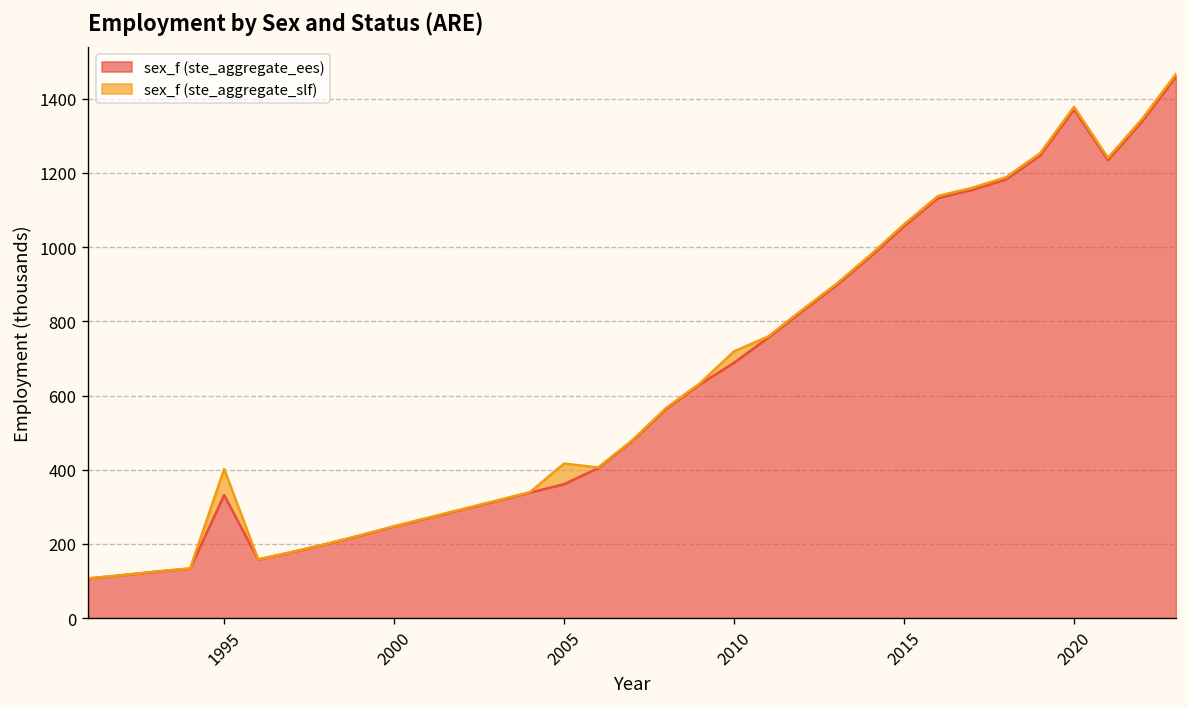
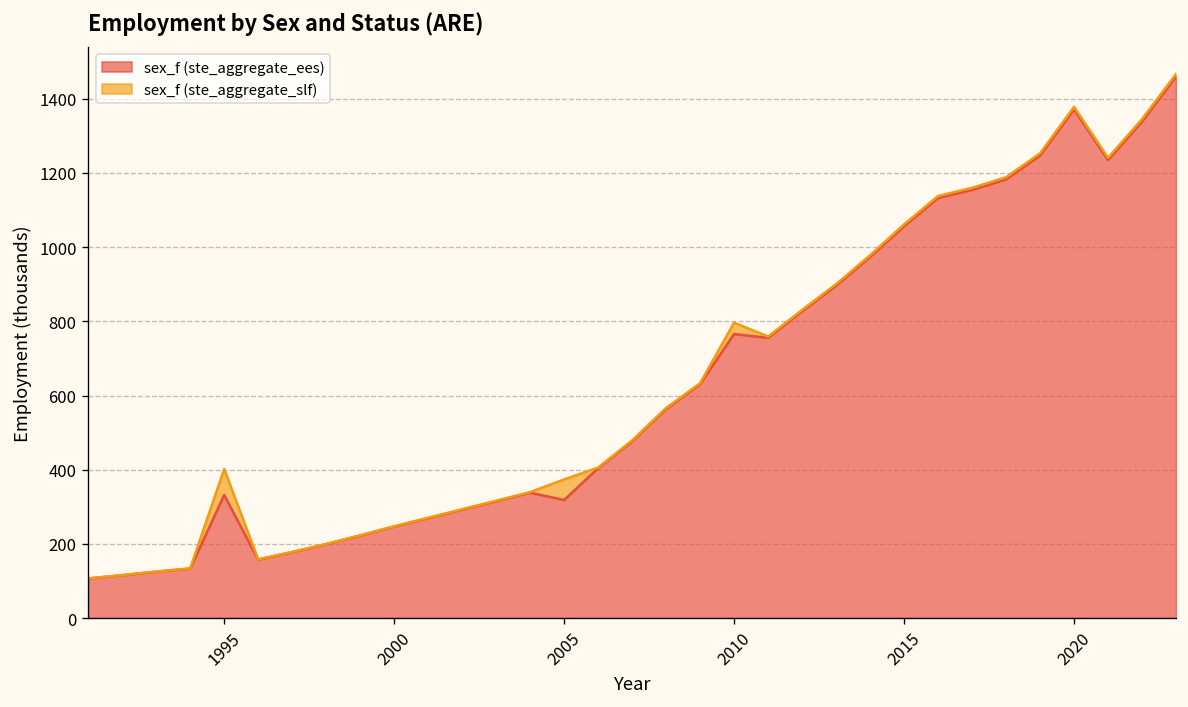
  {
    "sex_f (ste_aggregate_ees)": {
      "1995": 330,
-     "2005": 360,
-     "2010": 690
+     "2005": 320,
+     "2010": 770
    },
    "sex_f (ste_aggregate_slf)": {
      "1995": 70,
      "2005": 60,
      "2010": 30
    }
  }
